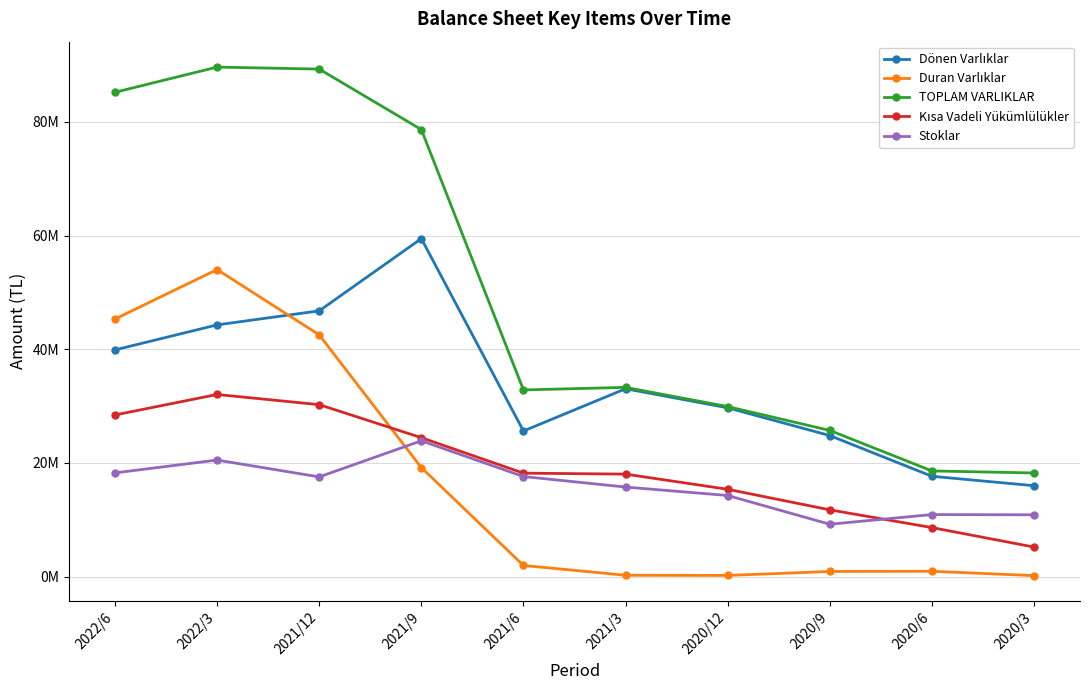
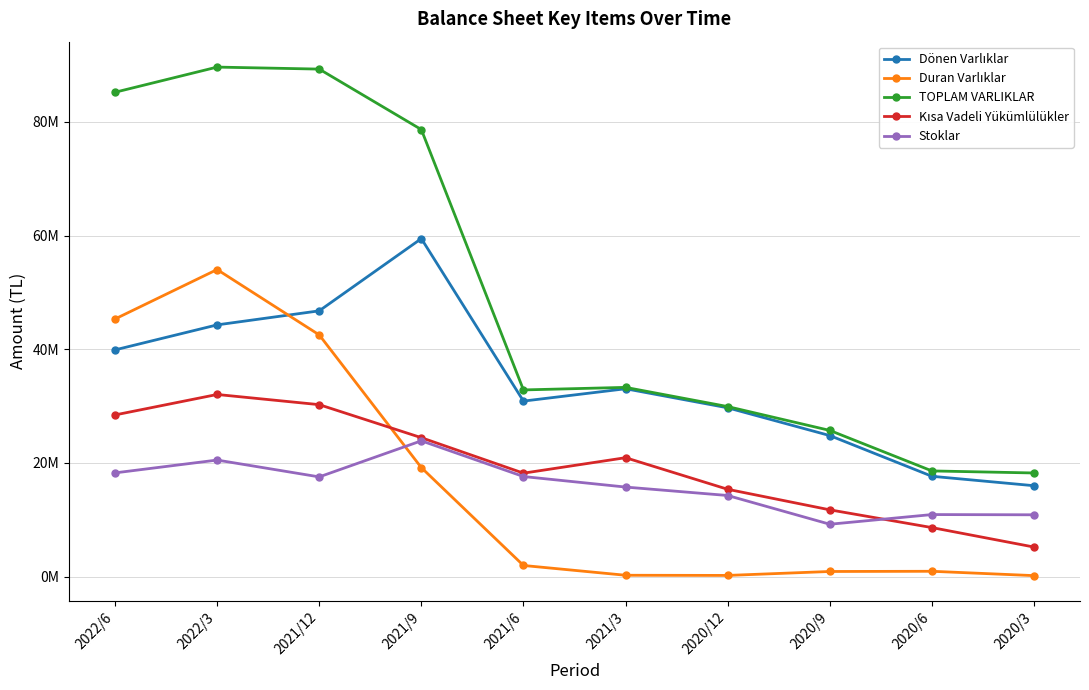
  {
    "Dönen Varlıklar": {
      "2022/6": 40000000,
      "2022/3": 44000000,
      "2021/12": 47000000,
      "2021/9": 59000000,
-     "2021/6": 26000000,
+     "2021/6": 31000000,
      "2020/9": 25000000,
      "2020/6": 18000000,
      "2020/3": 16000000
    },
    "Duran Varlıklar": {
      "2022/6": 45000000,
      "2022/3": 54000000,
      "2021/12": 43000000,
      "2021/9": 19000000,
      "2021/6": 2000000,
      "2021/3": 0,
      "2020/12": 0,
      "2020/9": 1000000,
      "2020/6": 1000000,
      "2020/3": 0
    },
    "TOPLAM VARLIKLAR": {
      "2022/6": 85000000,
      "2022/3": 90000000,
      "2021/12": 89000000,
      "2021/9": 79000000,
      "2021/6": 33000000,
      "2020/9": 26000000,
      "2020/6": 19000000,
      "2020/3": 18000000
    },
    "Kısa Vadeli Yükümlülükler": {
      "2022/6": 28000000,
      "2022/3": 32000000,
      "2021/12": 30000000,
      "2021/9": 24000000,
      "2021/6": 18000000,
-     "2021/3": 18000000,
+     "2021/3": 21000000,
      "2020/12": 15000000,
      "2020/9": 12000000,
      "2020/6": 9000000,
      "2020/3": 5000000
    },
    "Stoklar": {
      "2022/6": 18000000,
      "2022/3": 21000000,
      "2021/12": 18000000,
      "2021/9": 24000000,
      "2021/6": 18000000,
      "2021/3": 16000000,
      "2020/12": 14000000,
      "2020/9": 9000000,
      "2020/6": 11000000,
      "2020/3": 11000000
    }
  }
